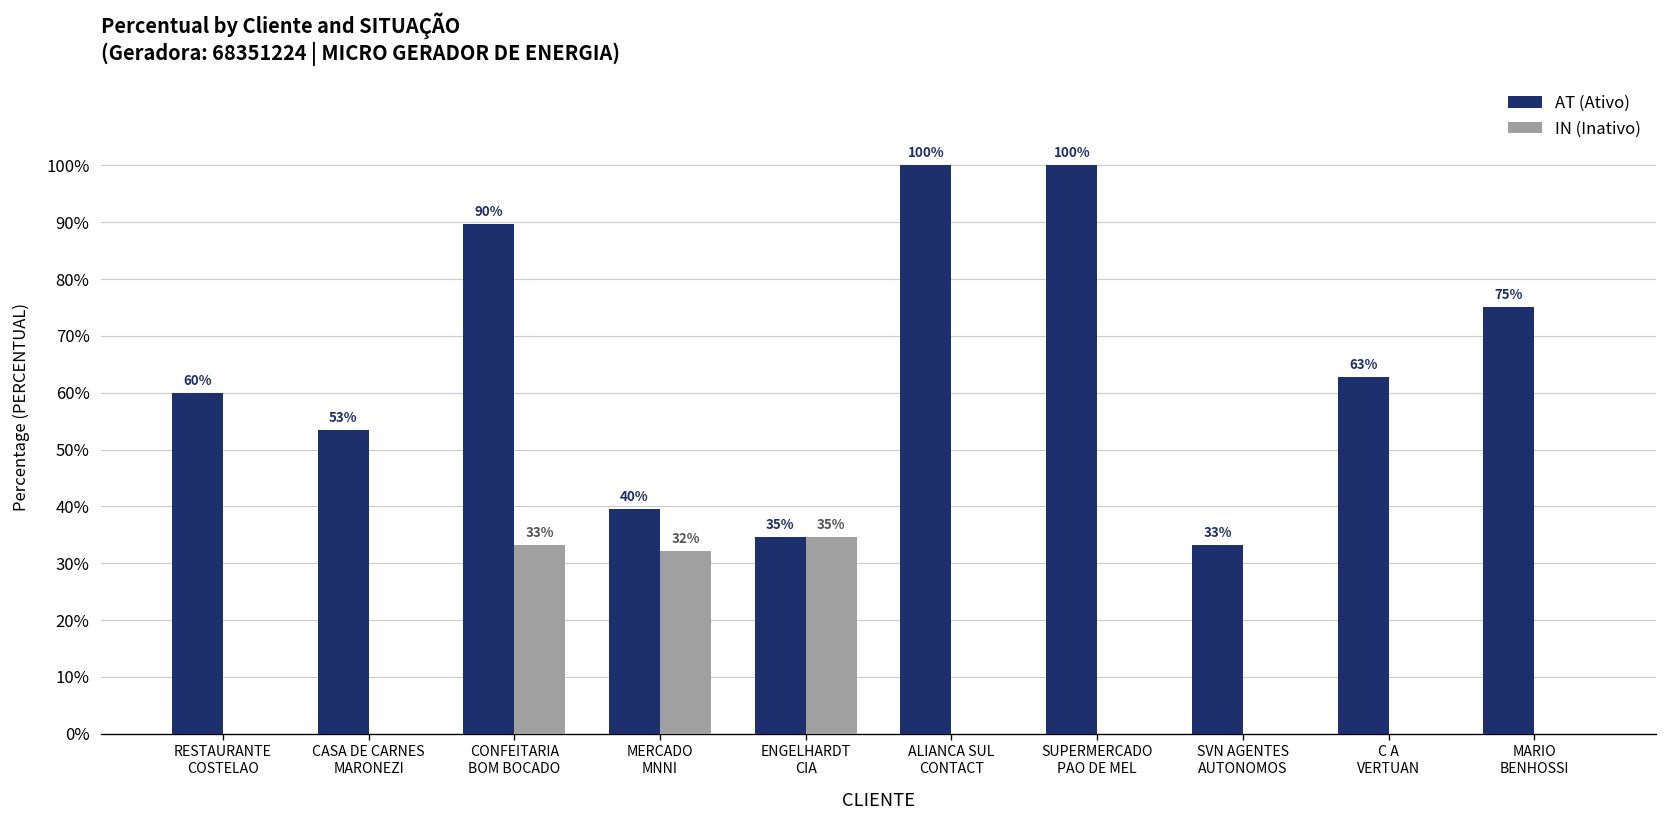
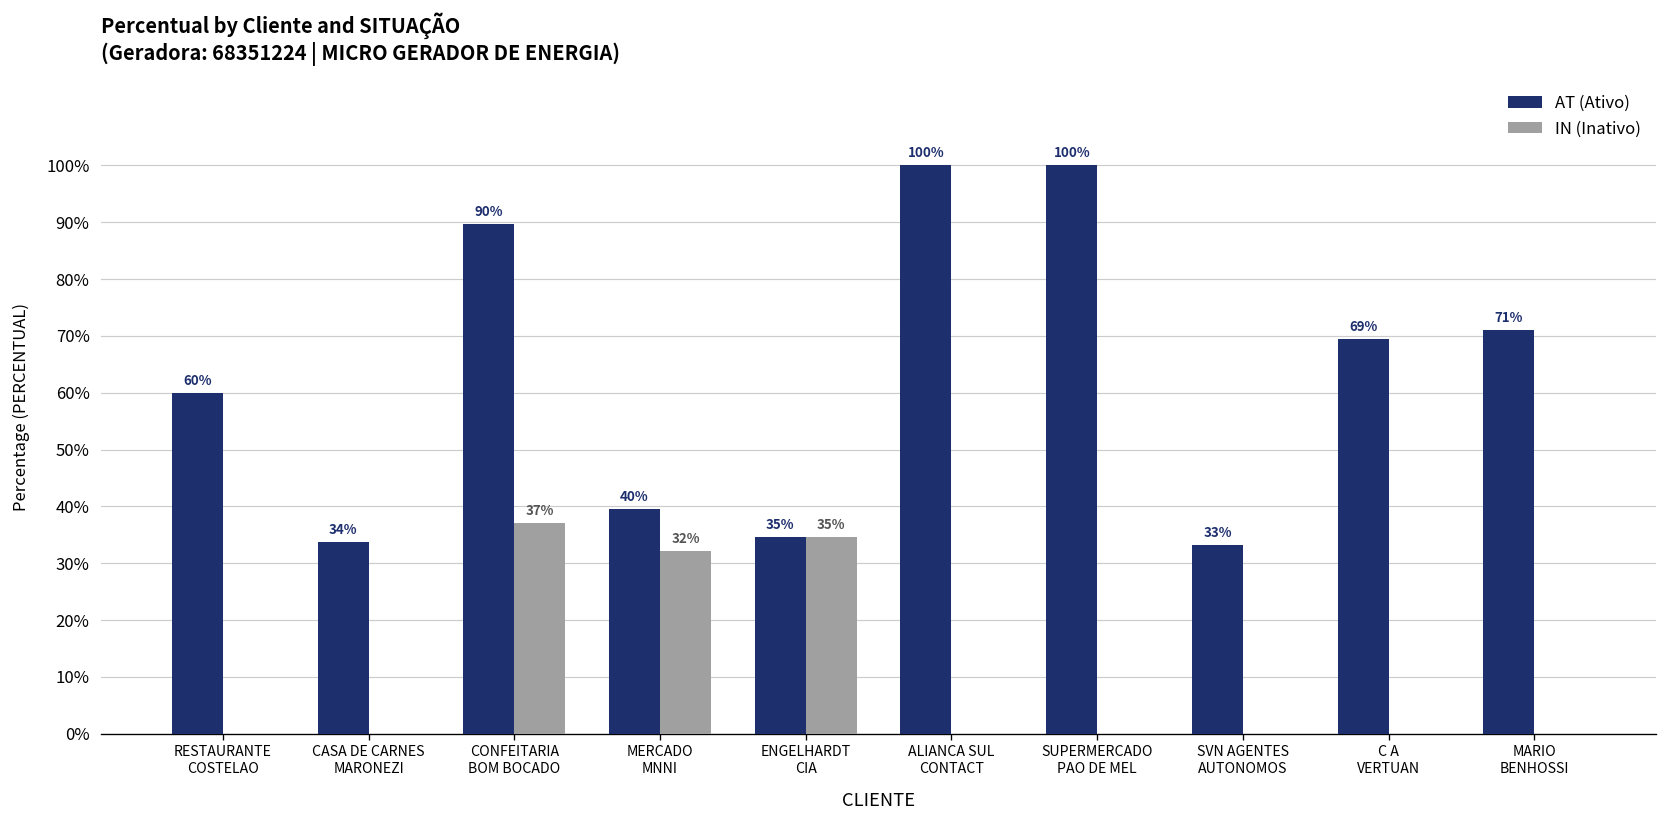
  {
    "AT (Ativo)": {
      "RESTAURANTE COSTELAO": "60%",
-     "CASA DE CARNES MARONEZI": "53%",
+     "CASA DE CARNES MARONEZI": "34%",
      "CONFEITARIA BOM BOCADO": "90%",
      "MERCADO MNNI": "40%",
      "ENGELHARDT CIA": "35%",
      "ALIANCA SUL CONTACT": "100%",
      "SUPERMERCADO PAO DE MEL": "100%",
      "SVN AGENTES AUTONOMOS": "33%",
-     "C A VERTUAN": "63%",
-     "MARIO BENHOSSI": "75%"
+     "C A VERTUAN": "69%",
+     "MARIO BENHOSSI": "71%"
    },
    "IN (Inativo)": {
-     "CONFEITARIA BOM BOCADO": "33%",
+     "CONFEITARIA BOM BOCADO": "37%",
      "MERCADO MNNI": "32%",
      "ENGELHARDT CIA": "35%"
    }
  }
